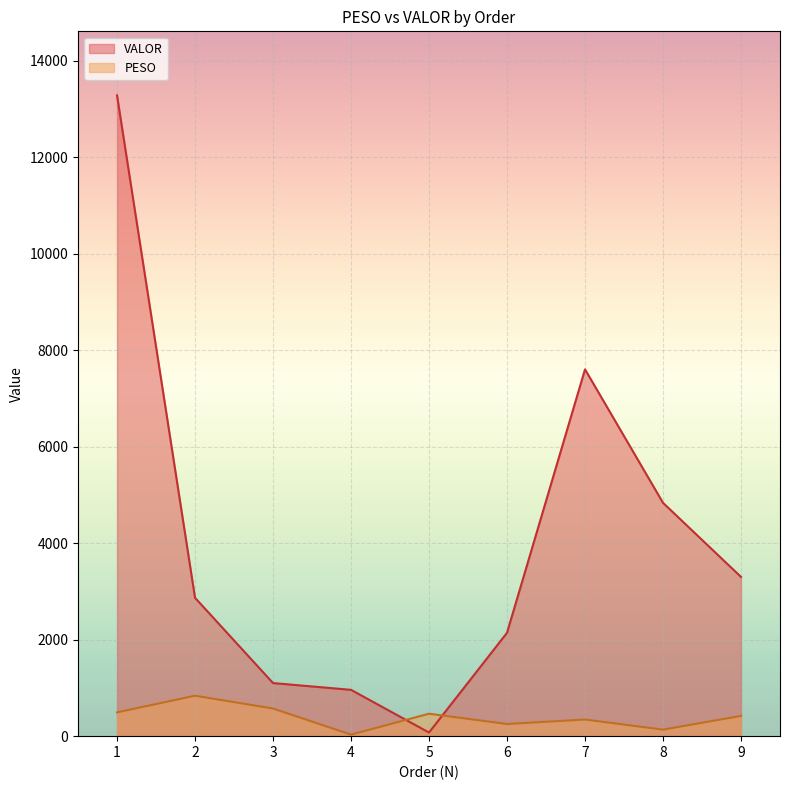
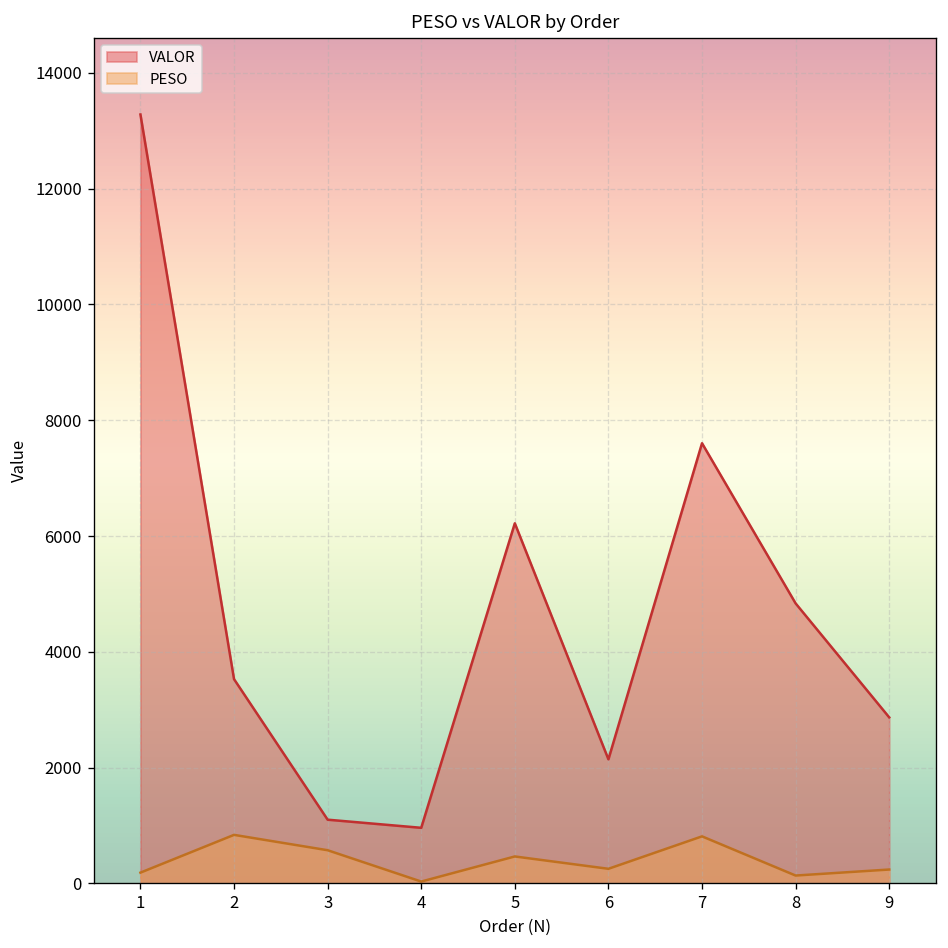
  {
    "VALOR": {
      "1": 13300,
-     "2": 2900,
+     "2": 3500,
      "3": 1100,
      "4": 1000,
-     "5": 100,
+     "5": 6200,
      "6": 2100,
      "7": 7600,
      "8": 4800,
-     "9": 3300
+     "9": 2900
    },
    "PESO": {
-     "1": 500,
+     "1": 200,
      "2": 800,
      "3": 600,
      "4": 0,
      "5": 500,
      "6": 300,
-     "7": 300,
+     "7": 800,
      "8": 100,
-     "9": 400
+     "9": 200
    }
  }
